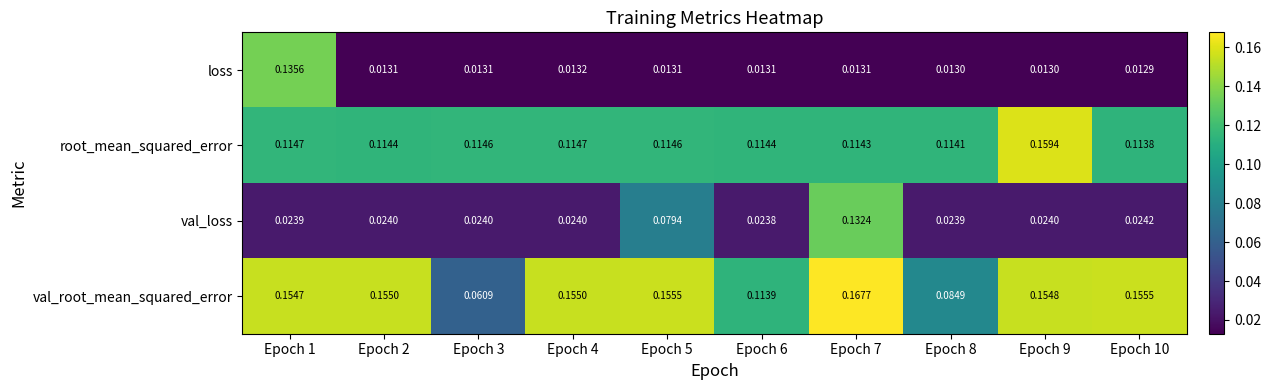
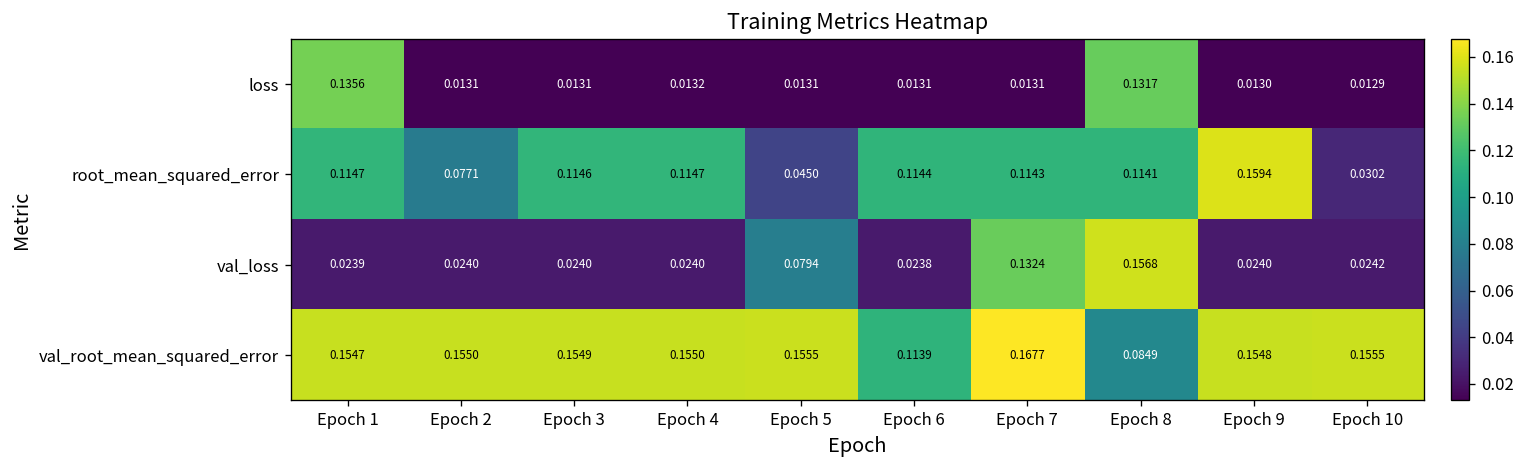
  {
    "loss": {
      "Epoch 1": 0.1356,
      "Epoch 2": 0.0131,
      "Epoch 3": 0.0131,
      "Epoch 4": 0.0132,
      "Epoch 5": 0.0131,
      "Epoch 6": 0.0131,
      "Epoch 7": 0.0131,
-     "Epoch 8": 0.0130,
+     "Epoch 8": 0.1317,
      "Epoch 9": 0.0130,
      "Epoch 10": 0.0129
    },
    "root_mean_squared_error": {
      "Epoch 1": 0.1147,
-     "Epoch 2": 0.1144,
+     "Epoch 2": 0.0771,
      "Epoch 3": 0.1146,
      "Epoch 4": 0.1147,
-     "Epoch 5": 0.1146,
+     "Epoch 5": 0.0450,
      "Epoch 6": 0.1144,
      "Epoch 7": 0.1143,
      "Epoch 8": 0.1141,
      "Epoch 9": 0.1594,
-     "Epoch 10": 0.1138
+     "Epoch 10": 0.0302
    },
    "val_loss": {
      "Epoch 1": 0.0239,
      "Epoch 2": 0.0240,
      "Epoch 3": 0.0240,
      "Epoch 4": 0.0240,
      "Epoch 5": 0.0794,
      "Epoch 6": 0.0238,
      "Epoch 7": 0.1324,
-     "Epoch 8": 0.0239,
+     "Epoch 8": 0.1568,
      "Epoch 9": 0.0240,
      "Epoch 10": 0.0242
    },
    "val_root_mean_squared_error": {
      "Epoch 1": 0.1547,
      "Epoch 2": 0.1550,
-     "Epoch 3": 0.0609,
+     "Epoch 3": 0.1549,
      "Epoch 4": 0.1550,
      "Epoch 5": 0.1555,
      "Epoch 6": 0.1139,
      "Epoch 7": 0.1677,
      "Epoch 8": 0.0849,
      "Epoch 9": 0.1548,
      "Epoch 10": 0.1555
    }
  }
